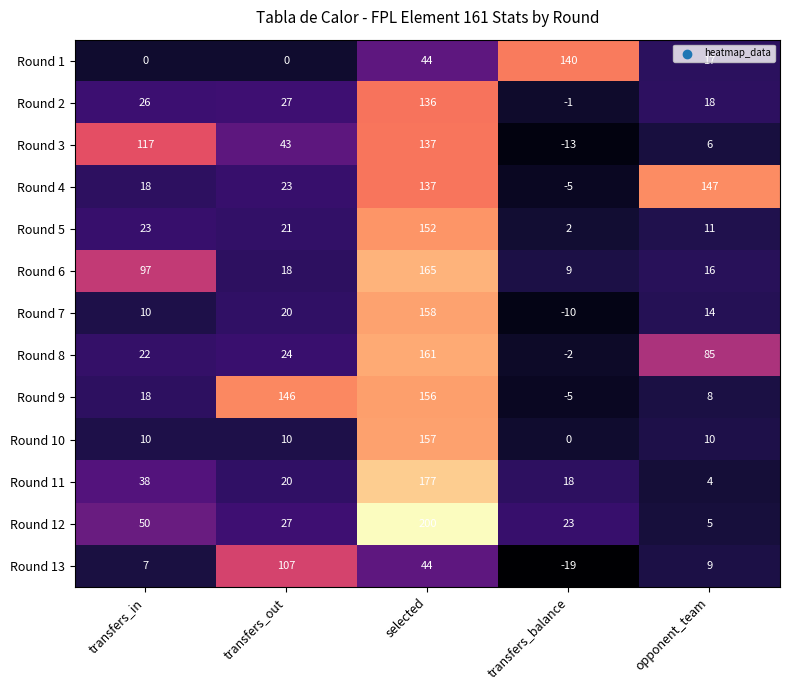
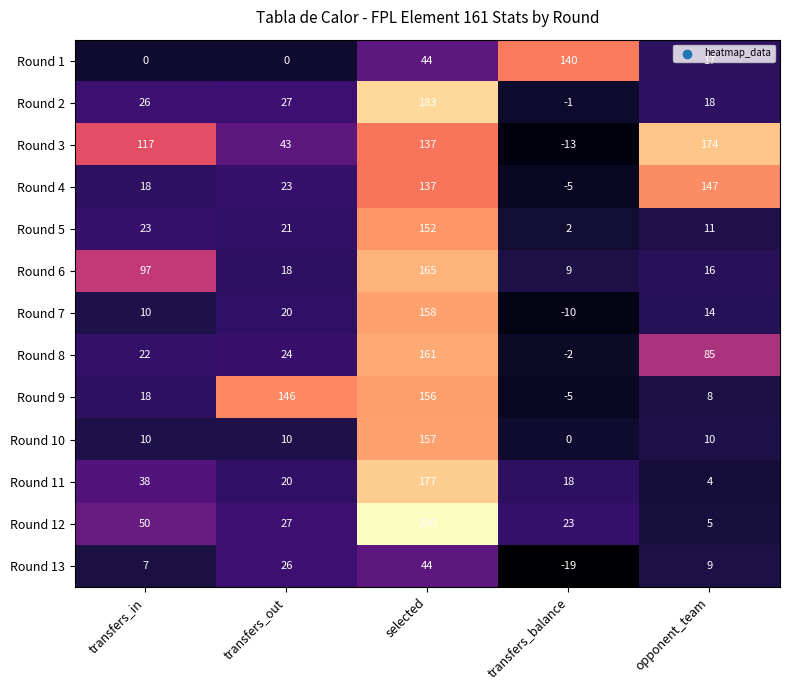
  {
    "Round 1": {
      "transfers_in": 0,
      "transfers_out": 0,
      "selected": 44,
      "transfers_balance": 140
    },
    "Round 2": {
      "transfers_in": 26,
      "transfers_out": 27,
-     "selected": 136,
+     "selected": 183,
      "transfers_balance": -1,
      "opponent_team": 18
    },
    "Round 3": {
      "transfers_in": 117,
      "transfers_out": 43,
      "selected": 137,
      "transfers_balance": -13,
-     "opponent_team": 6
+     "opponent_team": 174
    },
    "Round 4": {
      "transfers_in": 18,
      "transfers_out": 23,
      "selected": 137,
      "transfers_balance": -5,
      "opponent_team": 147
    },
    "Round 5": {
      "transfers_in": 23,
      "transfers_out": 21,
      "selected": 152,
      "transfers_balance": 2,
      "opponent_team": 11
    },
    "Round 6": {
      "transfers_in": 97,
      "transfers_out": 18,
      "selected": 165,
      "transfers_balance": 9,
      "opponent_team": 16
    },
    "Round 7": {
      "transfers_in": 10,
      "transfers_out": 20,
      "selected": 158,
      "transfers_balance": -10,
      "opponent_team": 14
    },
    "Round 8": {
      "transfers_in": 22,
      "transfers_out": 24,
      "selected": 161,
      "transfers_balance": -2,
      "opponent_team": 85
    },
    "Round 9": {
      "transfers_in": 18,
      "transfers_out": 146,
      "selected": 156,
      "transfers_balance": -5,
      "opponent_team": 8
    },
    "Round 10": {
      "transfers_in": 10,
      "transfers_out": 10,
      "selected": 157,
      "transfers_balance": 0,
      "opponent_team": 10
    },
    "Round 11": {
      "transfers_in": 38,
      "transfers_out": 20,
      "selected": 177,
      "transfers_balance": 18,
      "opponent_team": 4
    },
    "Round 12": {
      "transfers_in": 50,
      "transfers_out": 27,
      "selected": 200,
      "transfers_balance": 23,
      "opponent_team": 5
    },
    "Round 13": {
      "transfers_in": 7,
-     "transfers_out": 107,
+     "transfers_out": 26,
      "selected": 44,
      "transfers_balance": -19,
      "opponent_team": 9
    }
  }
